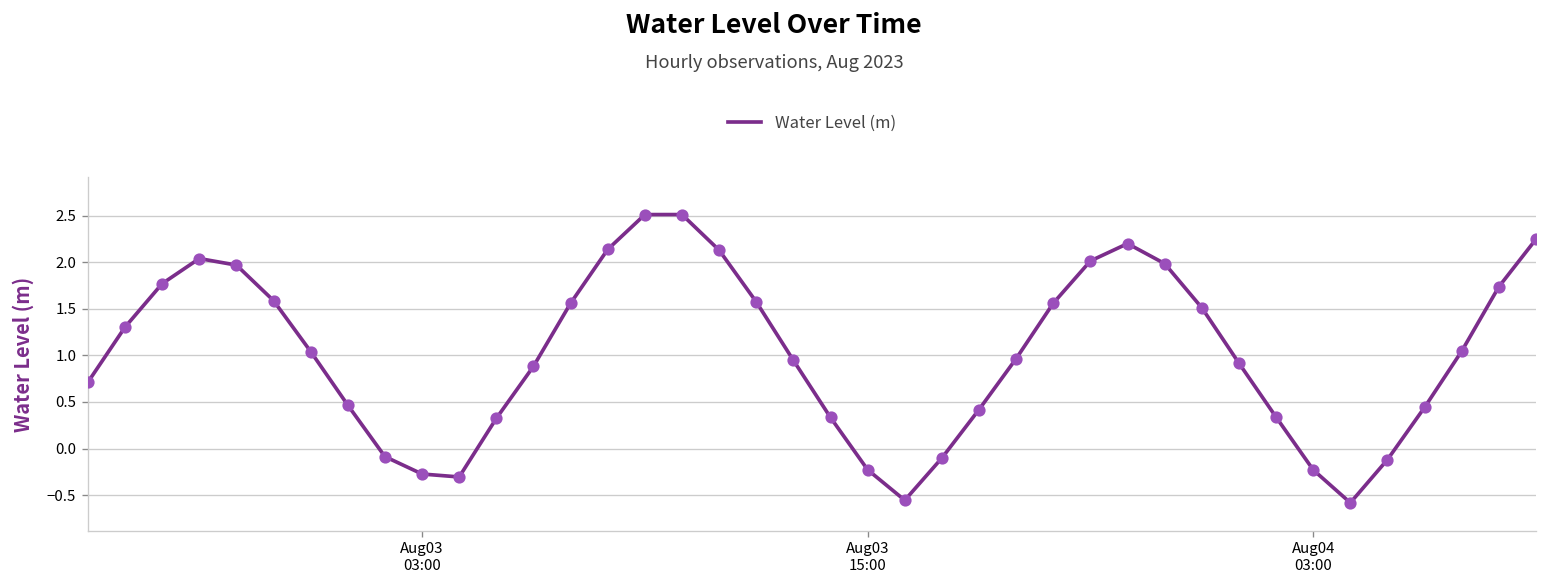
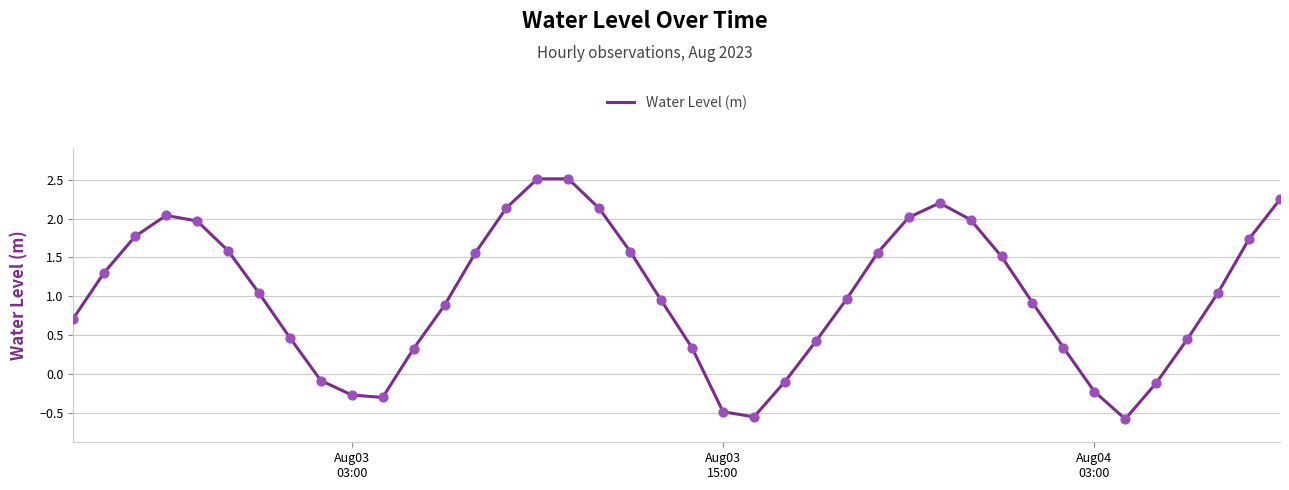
  {
    "Aug03 03:00": -0.3,
-   "Aug03 15:00": -0.2,
+   "Aug03 15:00": -0.5,
    "Aug04 03:00": -0.2
  }
